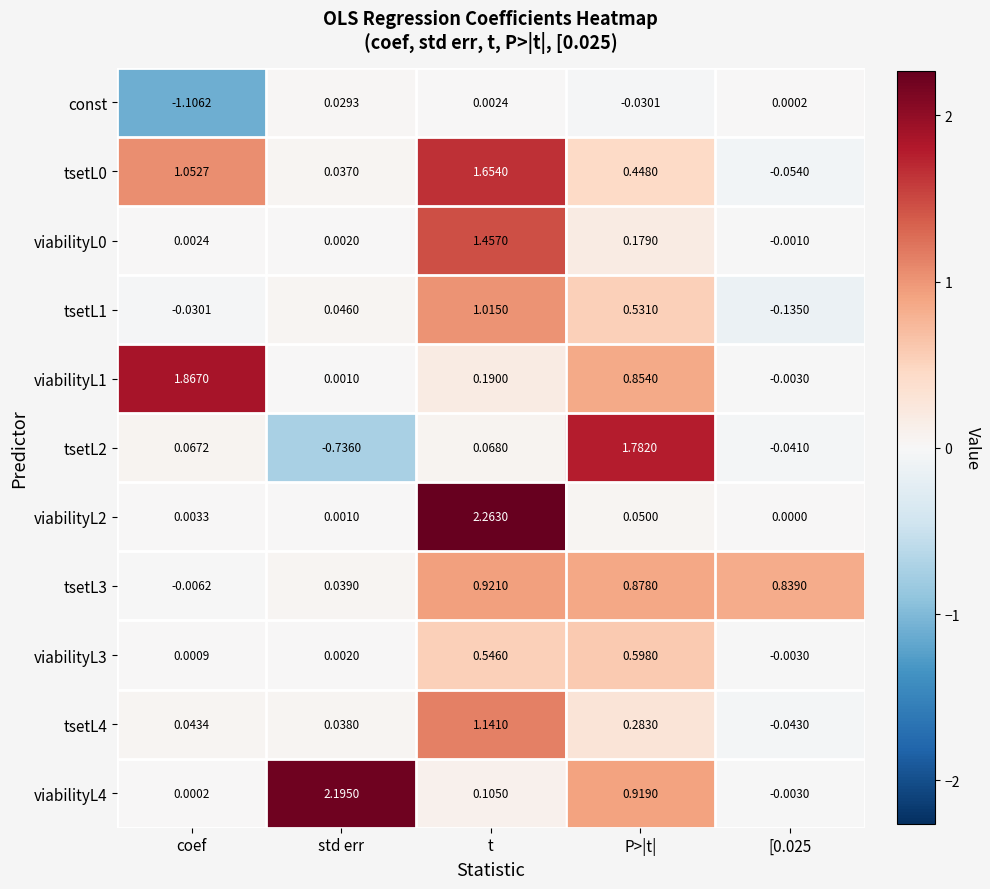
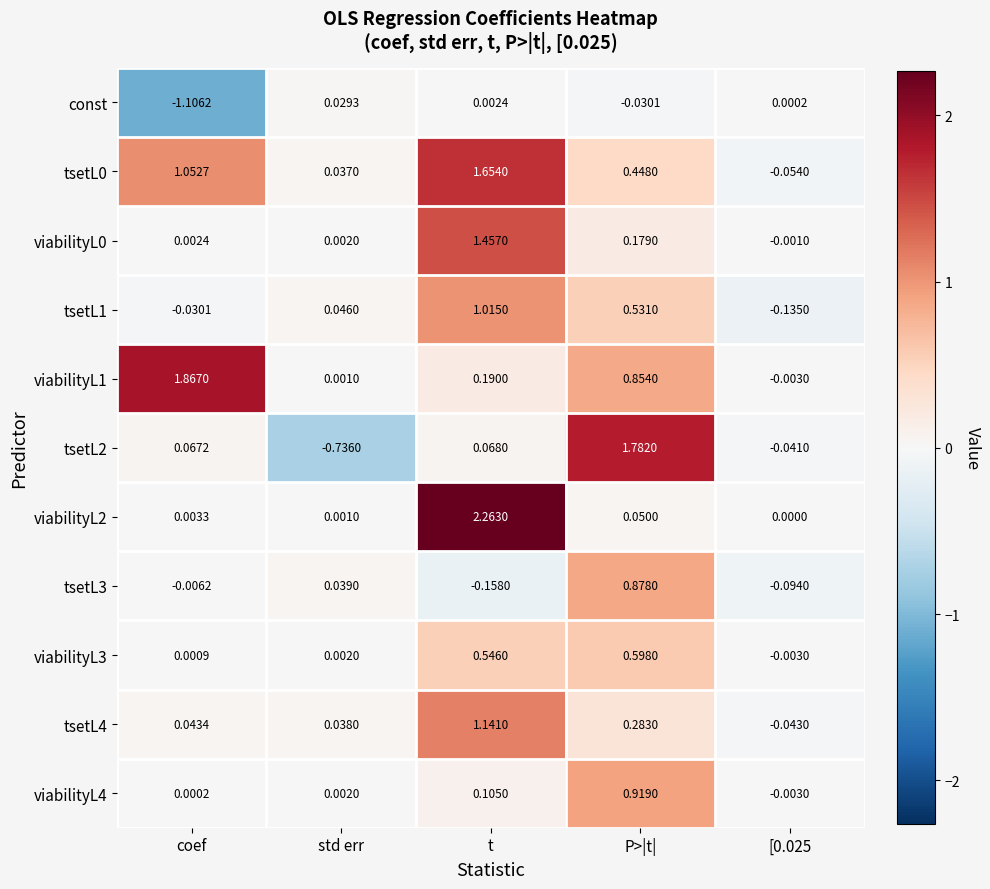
  {
    "const": {
      "coef": -1.1062,
      "std err": 0.0293,
      "t": 0.0024,
      "P>|t|": -0.0301,
      "[0.025": 0.0002
    },
    "tsetL0": {
      "coef": 1.0527,
      "std err": 0.0370,
      "t": 1.6540,
      "P>|t|": 0.4480,
      "[0.025": -0.0540
    },
    "viabilityL0": {
      "coef": 0.0024,
      "std err": 0.0020,
      "t": 1.4570,
      "P>|t|": 0.1790,
      "[0.025": -0.0010
    },
    "tsetL1": {
      "coef": -0.0301,
      "std err": 0.0460,
      "t": 1.0150,
      "P>|t|": 0.5310,
      "[0.025": -0.1350
    },
    "viabilityL1": {
      "coef": 1.8670,
      "std err": 0.0010,
      "t": 0.1900,
      "P>|t|": 0.8540,
      "[0.025": -0.0030
    },
    "tsetL2": {
      "coef": 0.0672,
      "std err": -0.7360,
      "t": 0.0680,
      "P>|t|": 1.7820,
      "[0.025": -0.0410
    },
    "viabilityL2": {
      "coef": 0.0033,
      "std err": 0.0010,
      "t": 2.2630,
      "P>|t|": 0.0500,
      "[0.025": 0.0000
    },
    "tsetL3": {
      "coef": -0.0062,
      "std err": 0.0390,
-     "t": 0.9210,
+     "t": -0.1580,
      "P>|t|": 0.8780,
-     "[0.025": 0.8390
+     "[0.025": -0.0940
    },
    "viabilityL3": {
      "coef": 0.0009,
      "std err": 0.0020,
      "t": 0.5460,
      "P>|t|": 0.5980,
      "[0.025": -0.0030
    },
    "tsetL4": {
      "coef": 0.0434,
      "std err": 0.0380,
      "t": 1.1410,
      "P>|t|": 0.2830,
      "[0.025": -0.0430
    },
    "viabilityL4": {
      "coef": 0.0002,
-     "std err": 2.1950,
+     "std err": 0.0020,
      "t": 0.1050,
      "P>|t|": 0.9190,
      "[0.025": -0.0030
    }
  }
